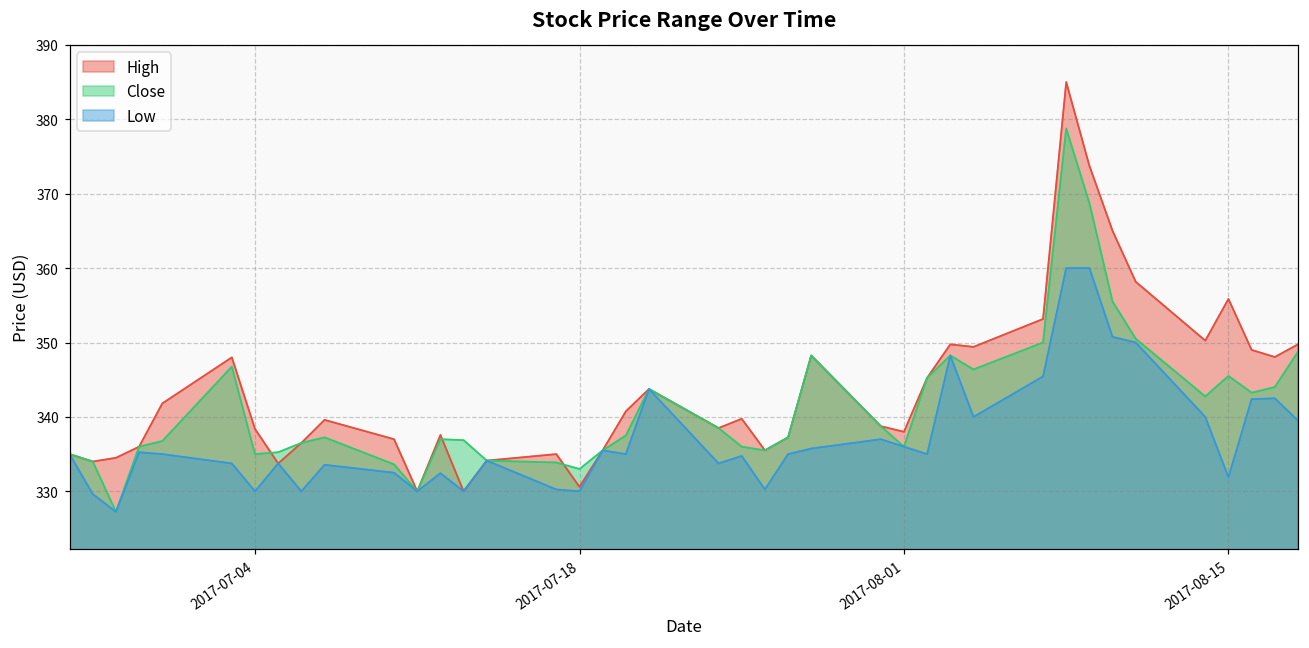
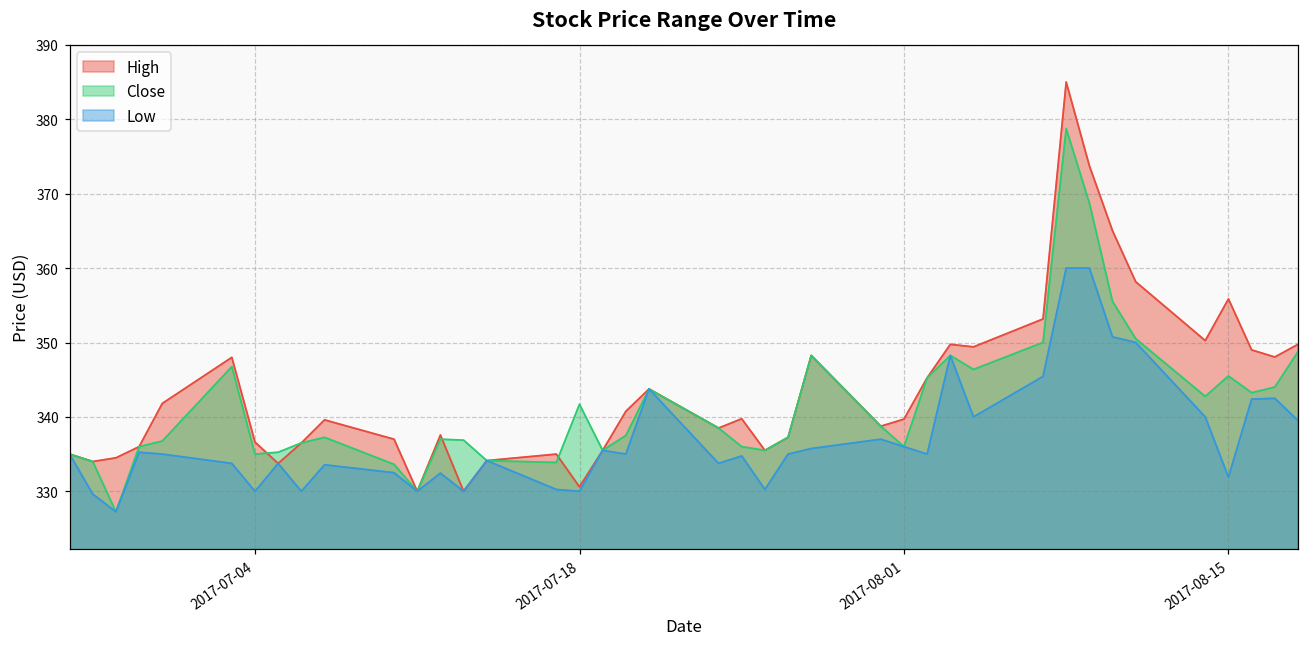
  {
    "High": {
-     "2017-07-04": 338,
+     "2017-07-04": 337,
      "2017-07-18": 331,
-     "2017-08-01": 338,
+     "2017-08-01": 340,
      "2017-08-15": 356
    },
    "Close": {
      "2017-07-04": 335,
-     "2017-07-18": 333,
+     "2017-07-18": 342,
      "2017-08-15": 346
    },
    "Low": {
      "2017-07-04": 330,
      "2017-07-18": 330,
      "2017-08-15": 332
    }
  }
